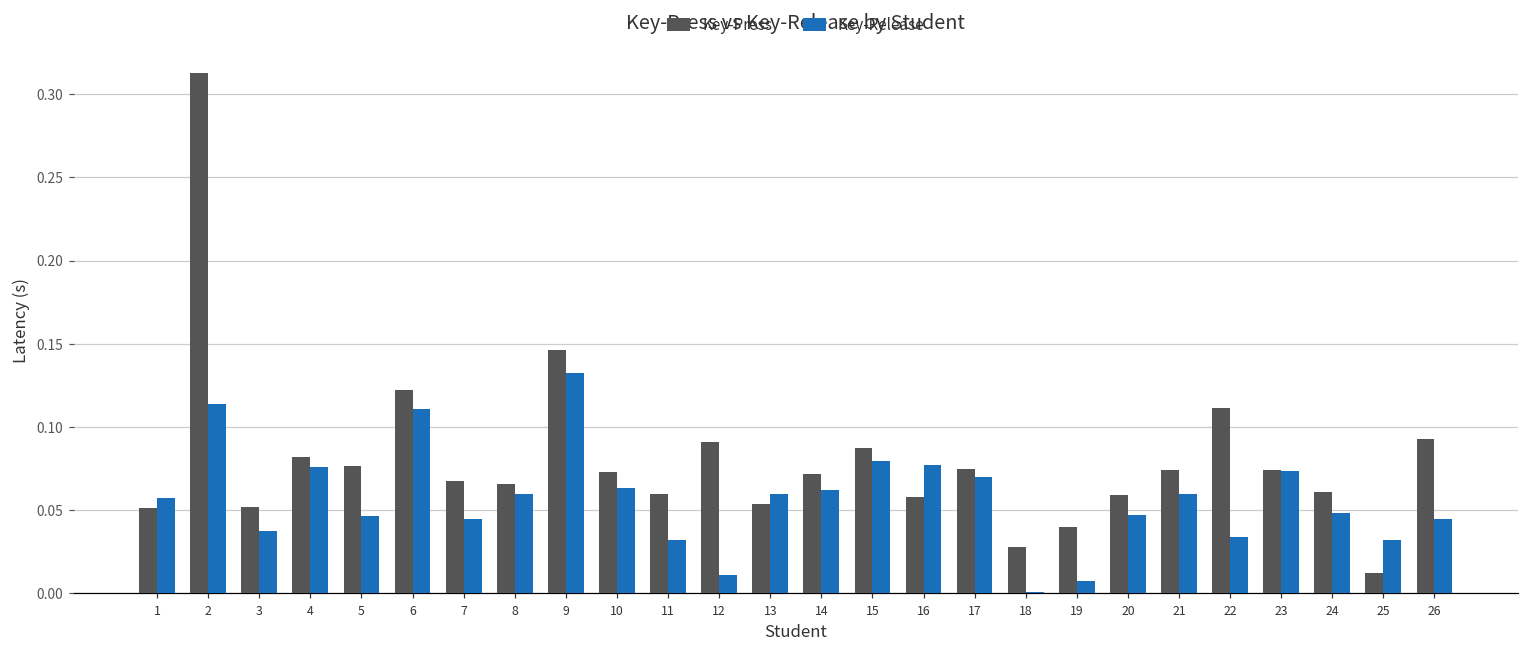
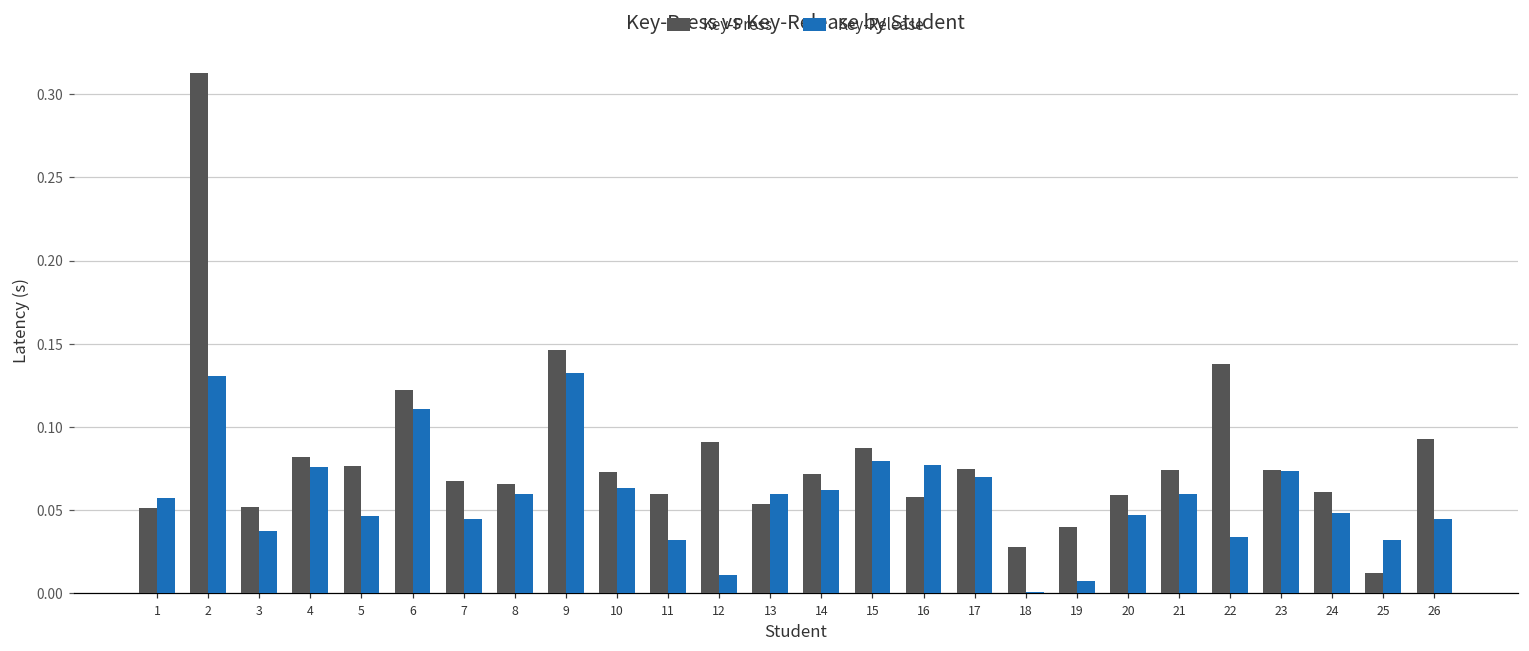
  {
    "Key-Press": {
      "1": 0.051,
      "2": 0.313,
      "3": 0.052,
      "4": 0.082,
      "5": 0.076,
      "6": 0.122,
      "7": 0.068,
      "8": 0.066,
      "9": 0.146,
      "10": 0.073,
      "11": 0.060,
      "12": 0.091,
      "13": 0.054,
      "14": 0.072,
      "15": 0.087,
      "16": 0.058,
      "17": 0.075,
      "18": 0.028,
      "19": 0.040,
      "20": 0.059,
      "21": 0.074,
-     "22": 0.112,
+     "22": 0.138,
      "23": 0.074,
      "24": 0.061,
      "25": 0.012,
      "26": 0.093
    },
    "Key-Release": {
      "1": 0.057,
-     "2": 0.114,
+     "2": 0.131,
      "3": 0.038,
      "4": 0.076,
      "5": 0.047,
      "6": 0.111,
      "7": 0.045,
      "8": 0.060,
      "9": 0.133,
      "10": 0.063,
      "11": 0.032,
      "12": 0.011,
      "13": 0.060,
      "14": 0.062,
      "15": 0.079,
      "16": 0.077,
      "17": 0.070,
      "19": 0.008,
      "20": 0.047,
      "21": 0.060,
      "22": 0.034,
      "23": 0.074,
      "24": 0.048,
      "25": 0.032,
      "26": 0.044
    }
  }
